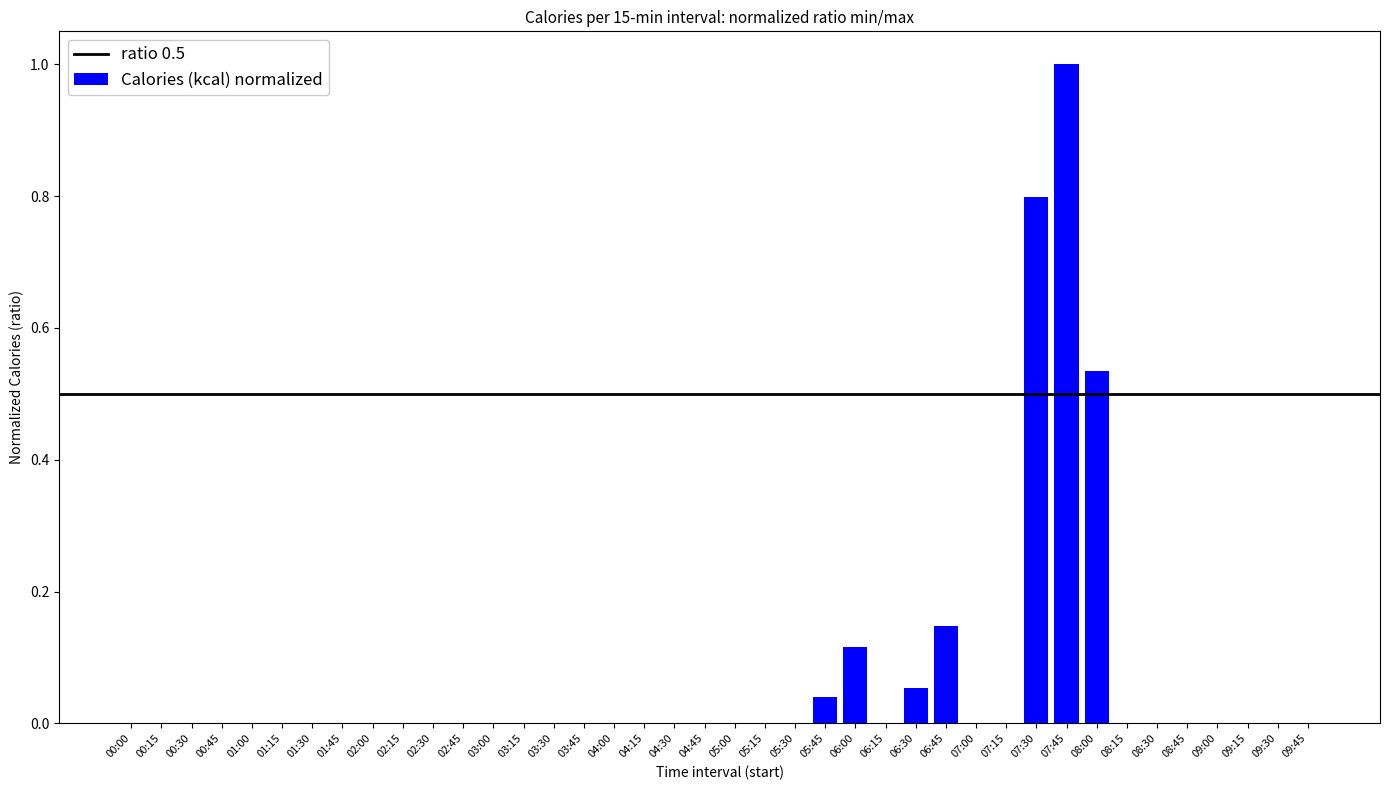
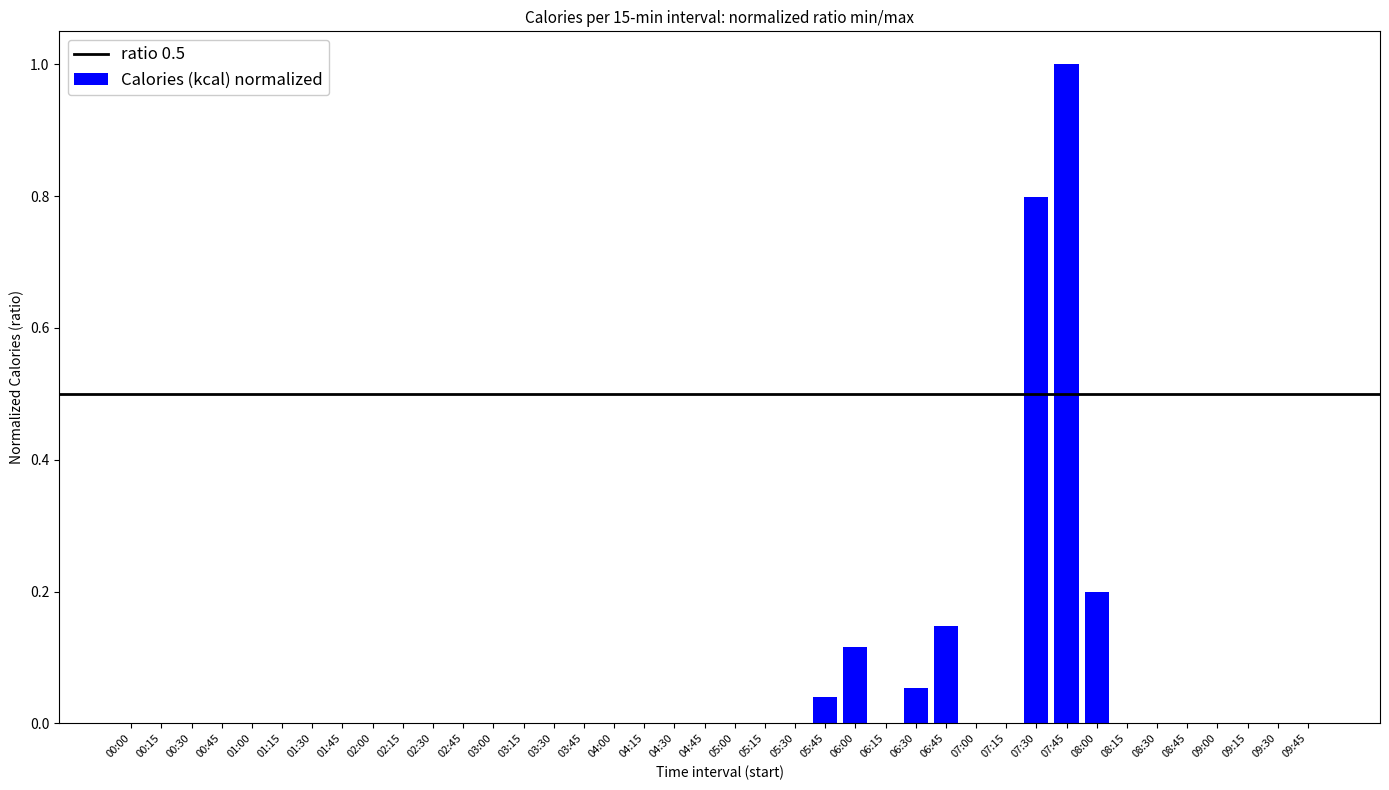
  {
    "02:15": 0.00,
    "05:45": 0.04,
    "06:00": 0.12,
    "06:30": 0.05,
    "06:45": 0.15,
    "07:30": 0.80,
    "07:45": 1.00,
-   "08:00": 0.53
+   "08:00": 0.20
  }
